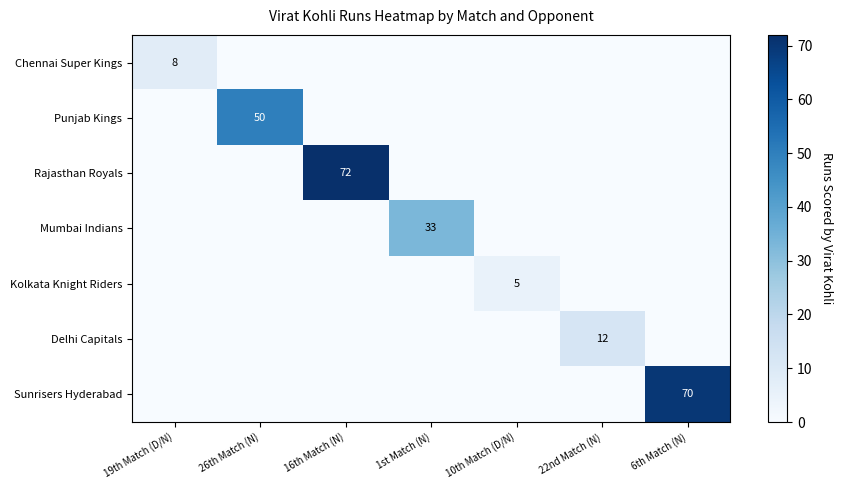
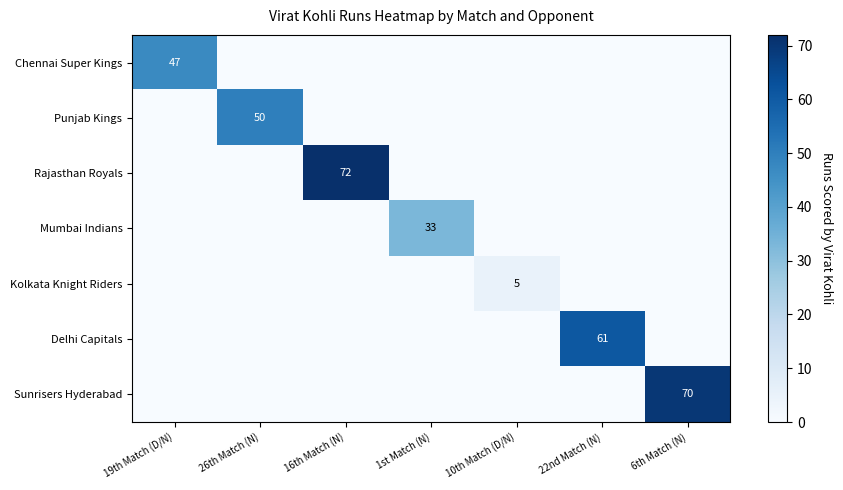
  {
    "Chennai Super Kings": {
-     "19th Match (D/N)": 8
+     "19th Match (D/N)": 47
    },
    "Punjab Kings": {
      "26th Match (N)": 50
    },
    "Rajasthan Royals": {
      "16th Match (N)": 72
    },
    "Mumbai Indians": {
      "1st Match (N)": 33
    },
    "Kolkata Knight Riders": {
      "10th Match (D/N)": 5
    },
    "Delhi Capitals": {
-     "22nd Match (N)": 12
+     "22nd Match (N)": 61
    },
    "Sunrisers Hyderabad": {
      "6th Match (N)": 70
    }
  }
